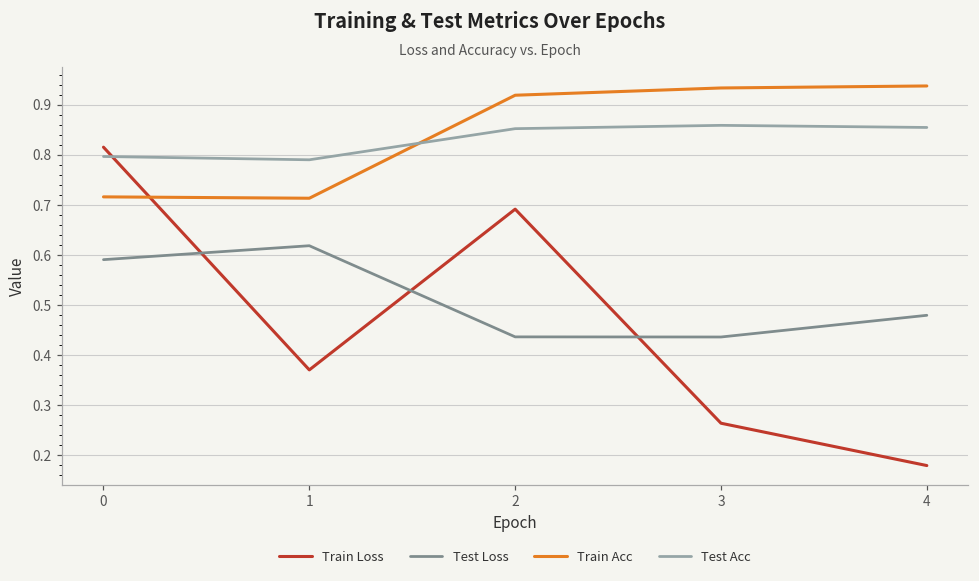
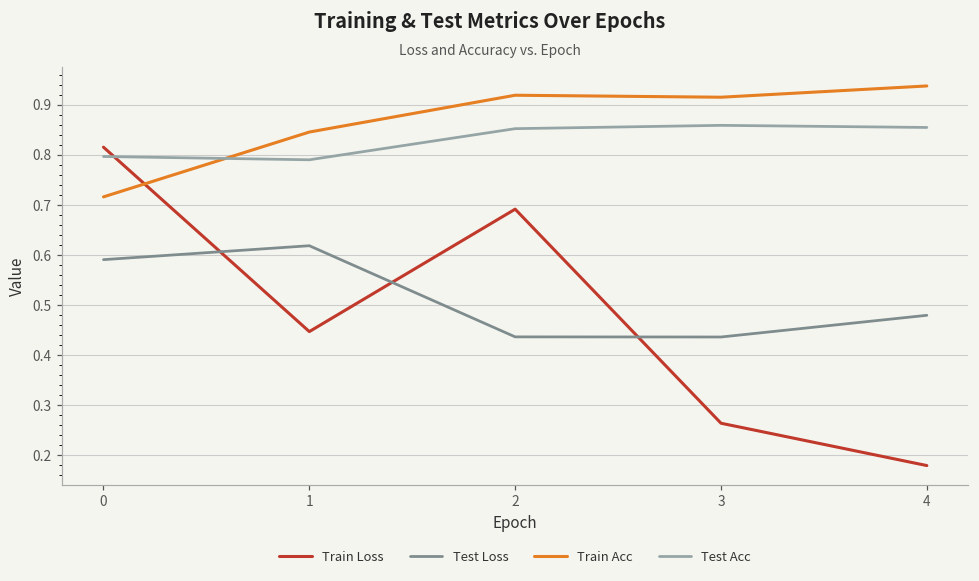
  {
    "Train Loss": {
      "0": 0.82,
-     "1": 0.37,
+     "1": 0.45,
      "2": 0.69,
      "3": 0.26,
      "4": 0.18
    },
    "Train Acc": {
      "0": 0.72,
-     "1": 0.71,
+     "1": 0.85,
      "2": 0.92,
-     "3": 0.93,
+     "3": 0.92,
      "4": 0.94
    }
  }
